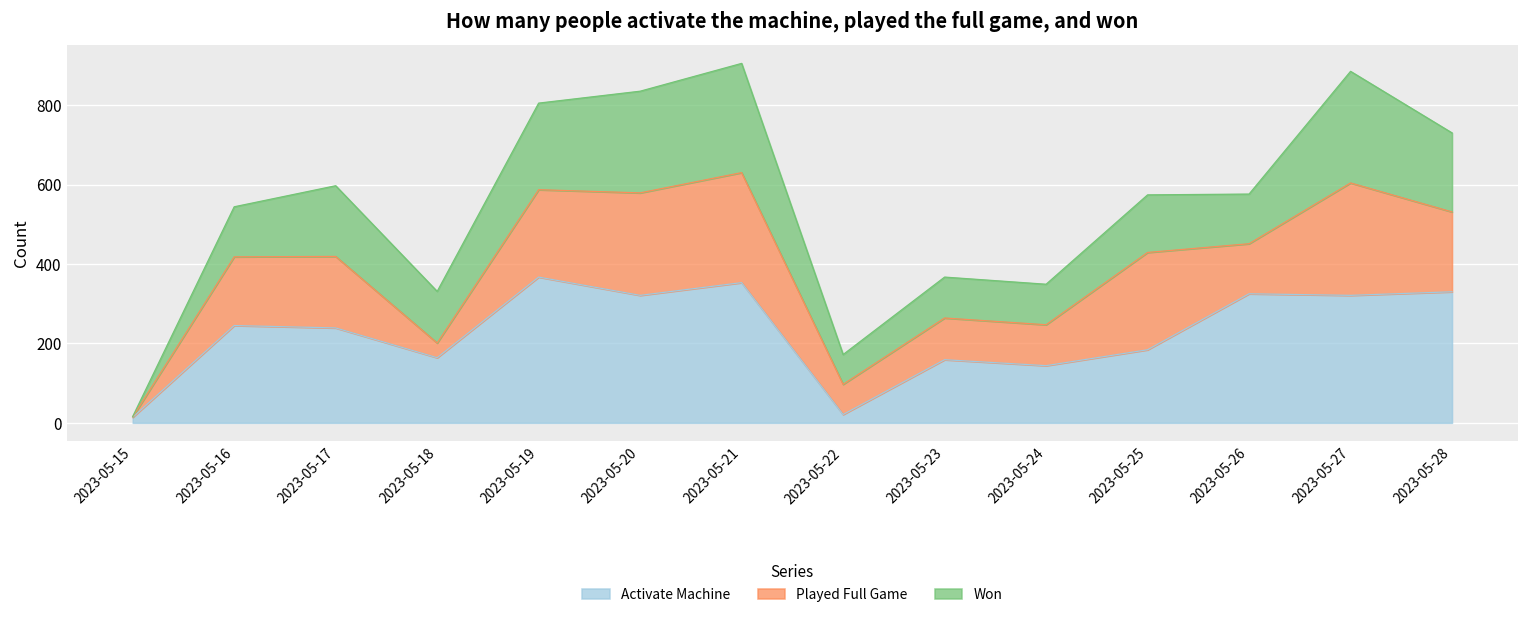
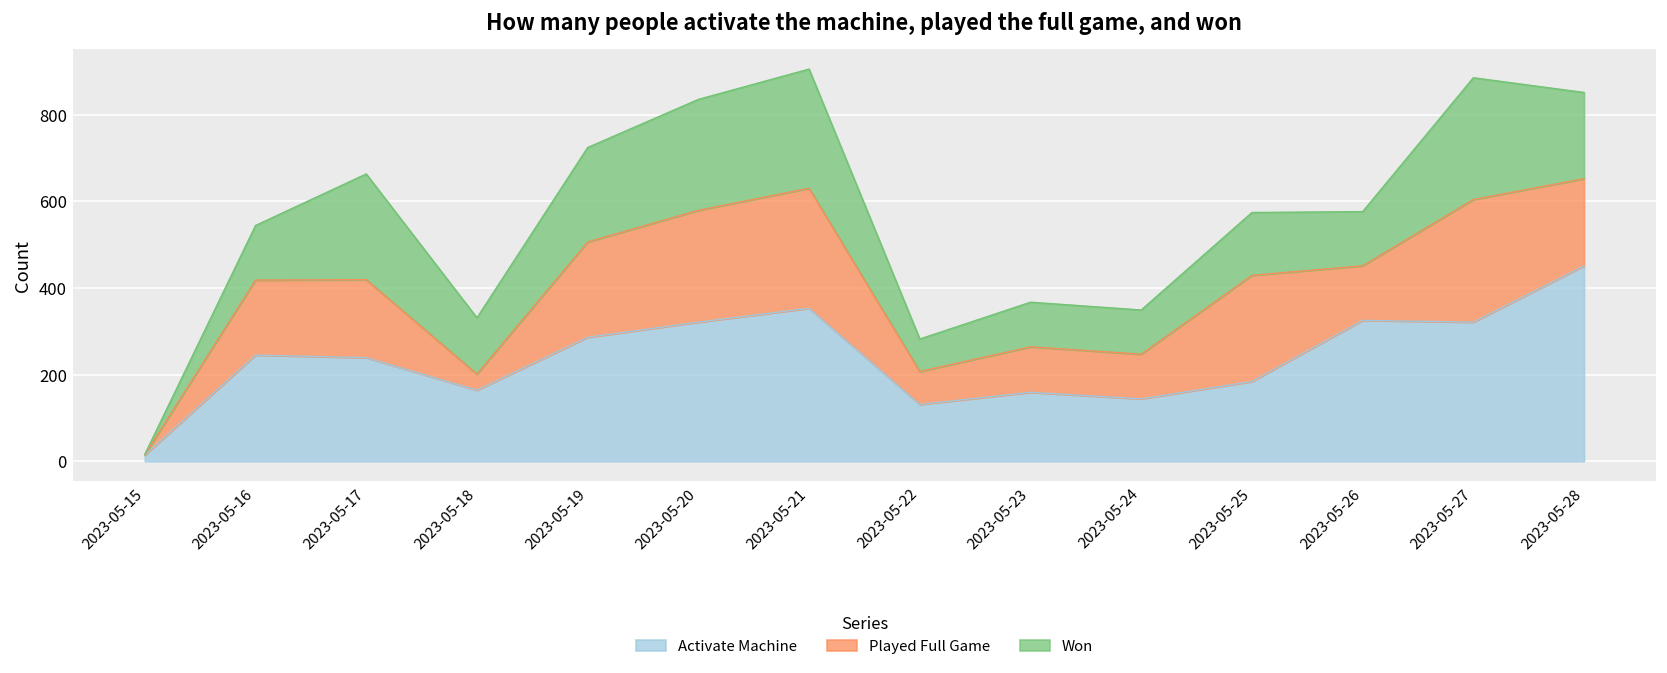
  {
    "Activate Machine": {
      "2023-05-16": 250,
      "2023-05-17": 240,
      "2023-05-18": 160,
-     "2023-05-19": 370,
+     "2023-05-19": 290,
      "2023-05-20": 320,
      "2023-05-21": 350,
-     "2023-05-22": 20,
+     "2023-05-22": 130,
      "2023-05-23": 160,
      "2023-05-24": 140,
      "2023-05-25": 180,
      "2023-05-26": 330,
      "2023-05-27": 320,
-     "2023-05-28": 330
+     "2023-05-28": 450
    },
    "Played Full Game": {
      "2023-05-16": 170,
      "2023-05-17": 180,
      "2023-05-18": 40,
      "2023-05-19": 220,
      "2023-05-20": 260,
      "2023-05-21": 280,
      "2023-05-22": 80,
      "2023-05-23": 110,
      "2023-05-24": 100,
      "2023-05-25": 250,
      "2023-05-26": 130,
      "2023-05-27": 280,
      "2023-05-28": 200
    },
    "Won": {
      "2023-05-16": 130,
-     "2023-05-17": 180,
+     "2023-05-17": 240,
      "2023-05-18": 130,
      "2023-05-19": 220,
      "2023-05-20": 260,
      "2023-05-21": 280,
      "2023-05-22": 80,
      "2023-05-23": 100,
      "2023-05-24": 100,
      "2023-05-25": 150,
      "2023-05-26": 130,
      "2023-05-27": 280,
      "2023-05-28": 200
    }
  }
